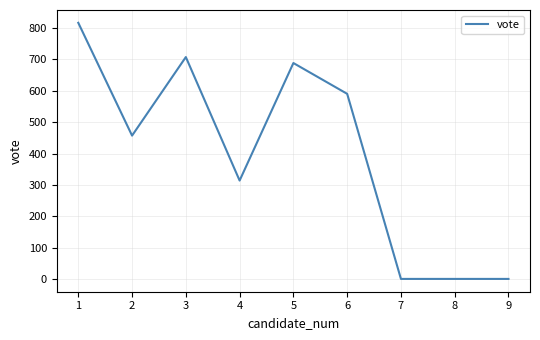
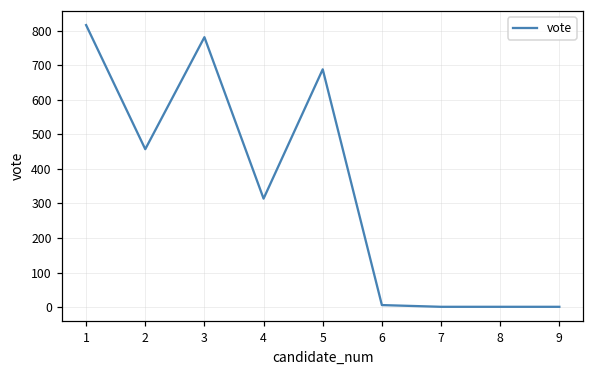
  {
    "1": 820,
    "2": 460,
-   "3": 710,
+   "3": 780,
    "4": 310,
    "5": 690,
-   "6": 590,
+   "6": 10,
    "7": 0,
    "8": 0,
    "9": 0
  }
